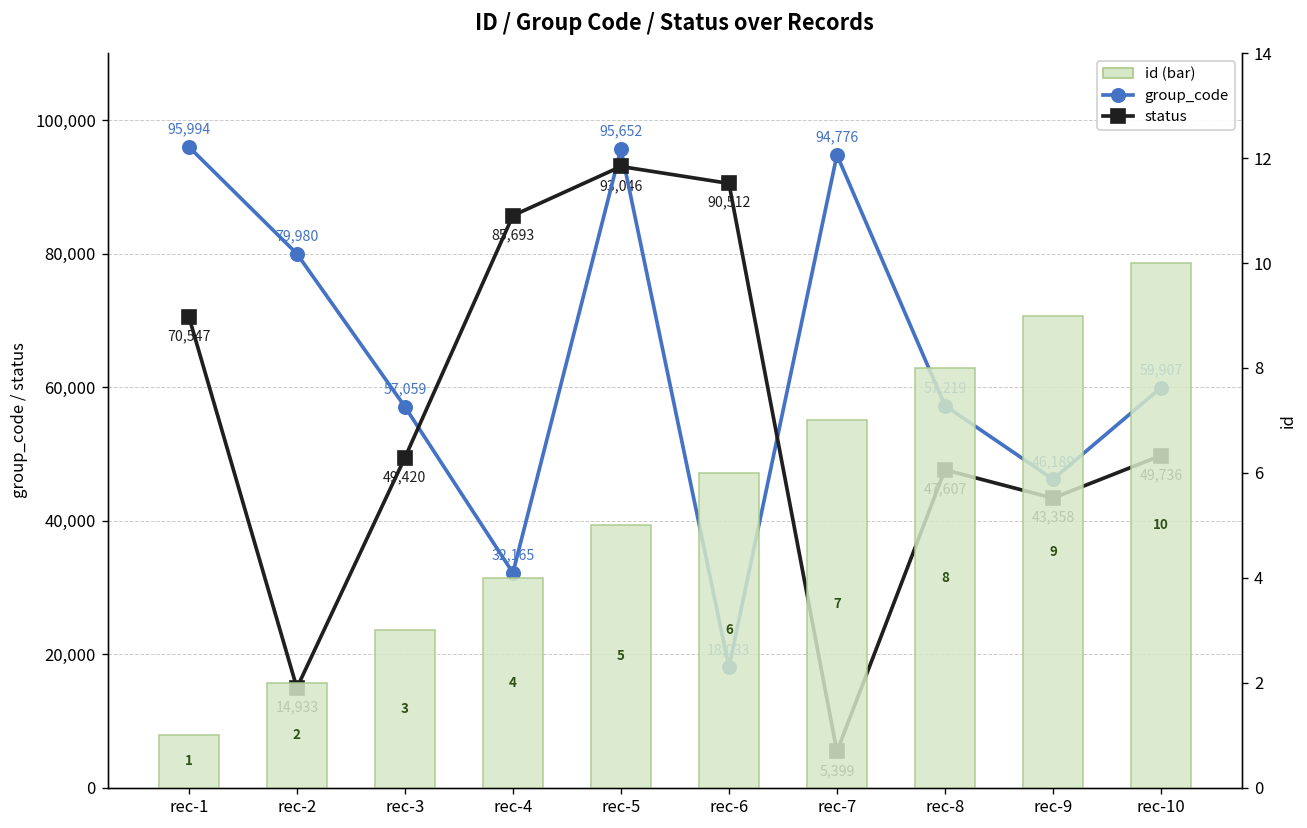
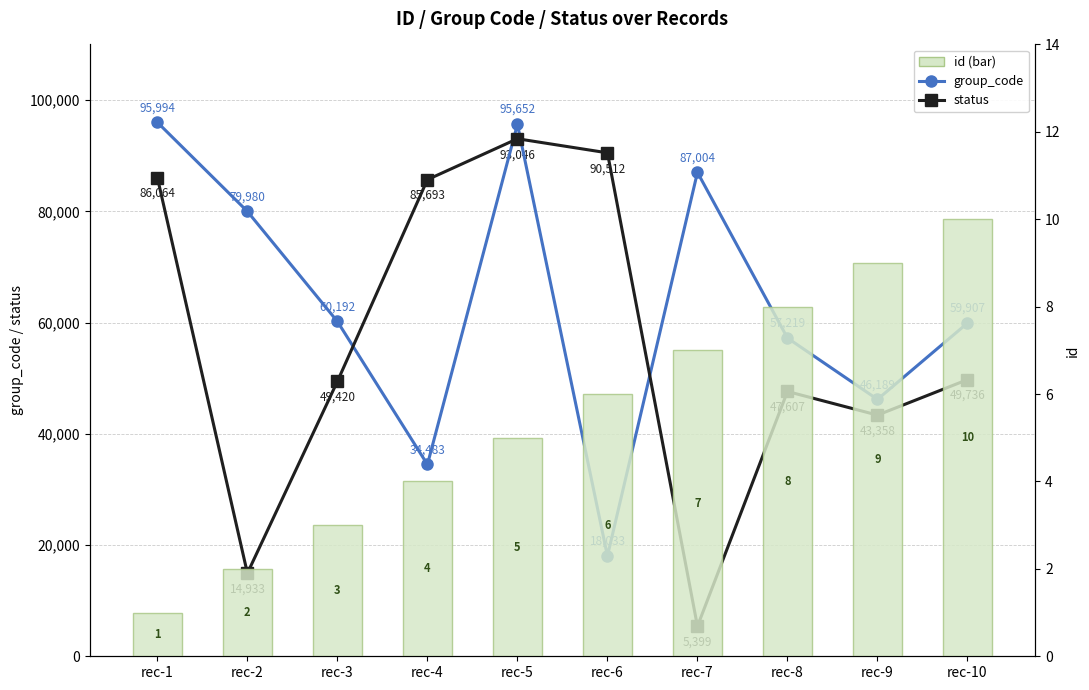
  {
    "group_code": {
      "rec-1": "95,994",
      "rec-2": "79,980",
-     "rec-3": "57,059",
-     "rec-4": "32,165",
+     "rec-3": "60,192",
+     "rec-4": "34,483",
      "rec-5": "95,652",
-     "rec-7": "94,776"
+     "rec-7": "87,004"
    },
    "status": {
-     "rec-1": "70,547",
+     "rec-1": "86,064",
      "rec-3": "49,420",
      "rec-4": "85,693",
      "rec-5": "93,046",
      "rec-6": "90,512"
    }
  }
